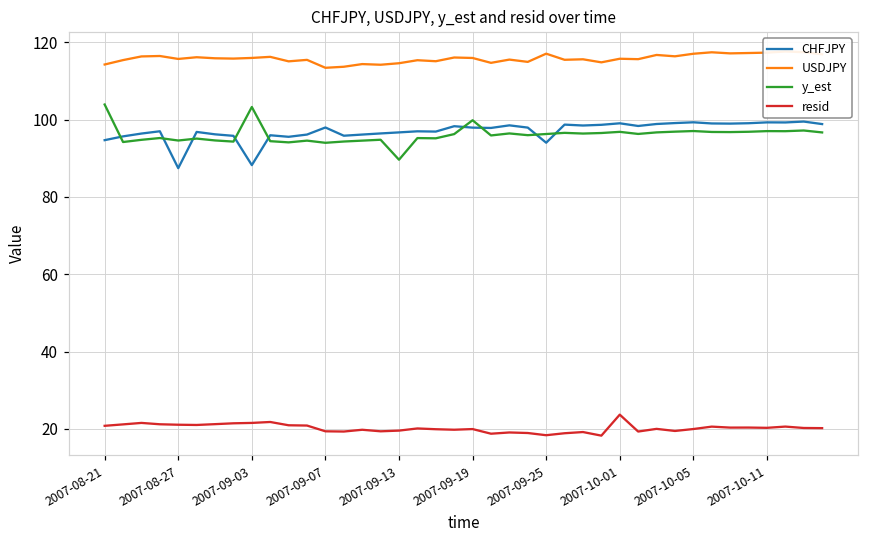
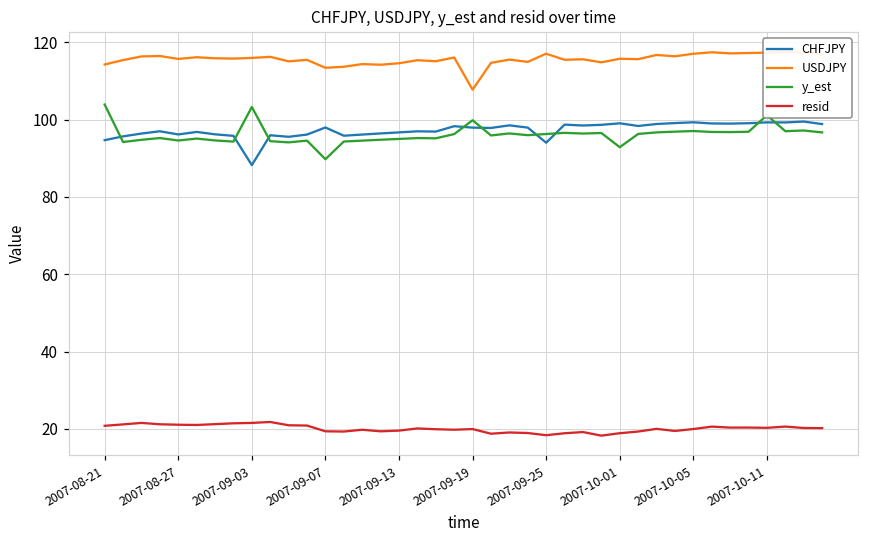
  {
    "CHFJPY": {
      "2007-08-21": 95,
-     "2007-08-27": 87,
+     "2007-08-27": 96,
      "2007-09-03": 88,
      "2007-09-07": 98,
      "2007-09-13": 97,
      "2007-09-19": 98,
      "2007-09-25": 94,
      "2007-10-01": 99,
      "2007-10-05": 99,
      "2007-10-11": 99
    },
    "USDJPY": {
      "2007-08-21": 114,
      "2007-08-27": 116,
      "2007-09-03": 116,
      "2007-09-07": 113,
      "2007-09-13": 115,
-     "2007-09-19": 116,
+     "2007-09-19": 108,
      "2007-09-25": 117,
      "2007-10-01": 116,
      "2007-10-05": 117
    },
    "y_est": {
      "2007-08-21": 104,
      "2007-08-27": 95,
      "2007-09-03": 103,
-     "2007-09-07": 94,
-     "2007-09-13": 90,
+     "2007-09-07": 90,
+     "2007-09-13": 95,
      "2007-09-19": 100,
      "2007-09-25": 96,
-     "2007-10-01": 97,
+     "2007-10-01": 93,
      "2007-10-05": 97,
-     "2007-10-11": 97
+     "2007-10-11": 101
    },
    "resid": {
      "2007-08-21": 21,
      "2007-08-27": 21,
      "2007-09-03": 22,
      "2007-09-07": 19,
      "2007-09-13": 20,
      "2007-09-19": 20,
      "2007-09-25": 18,
-     "2007-10-01": 24,
+     "2007-10-01": 19,
      "2007-10-05": 20,
      "2007-10-11": 20
    }
  }
